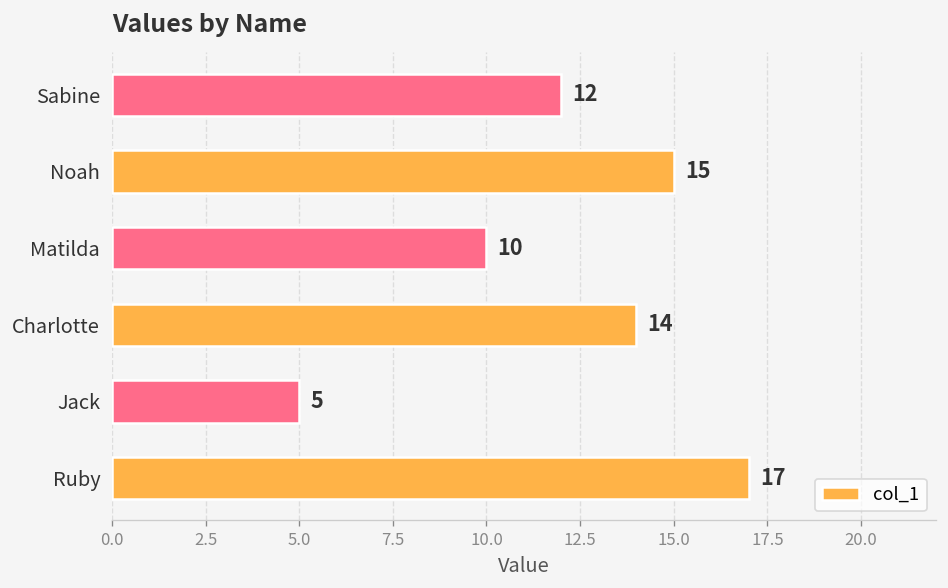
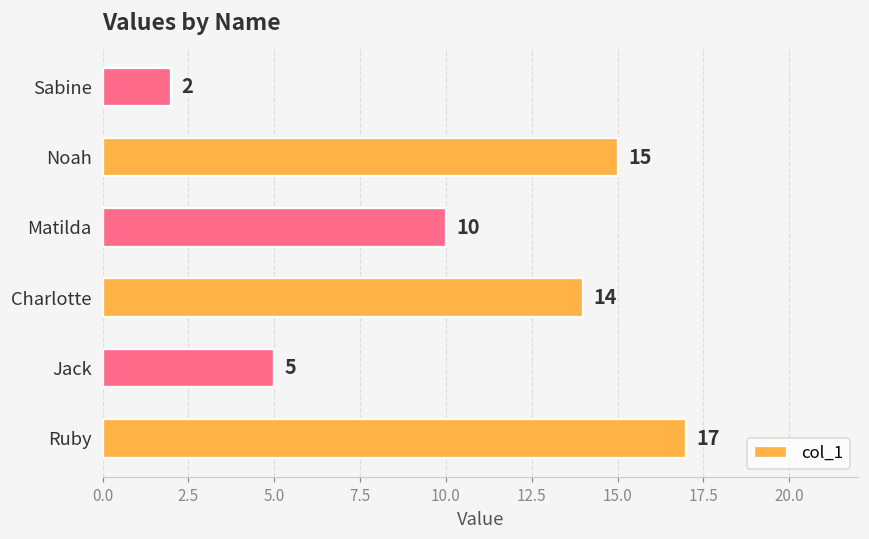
  {
-   "Sabine": 12,
+   "Sabine": 2,
    "Noah": 15,
    "Matilda": 10,
    "Charlotte": 14,
    "Jack": 5,
    "Ruby": 17
  }
